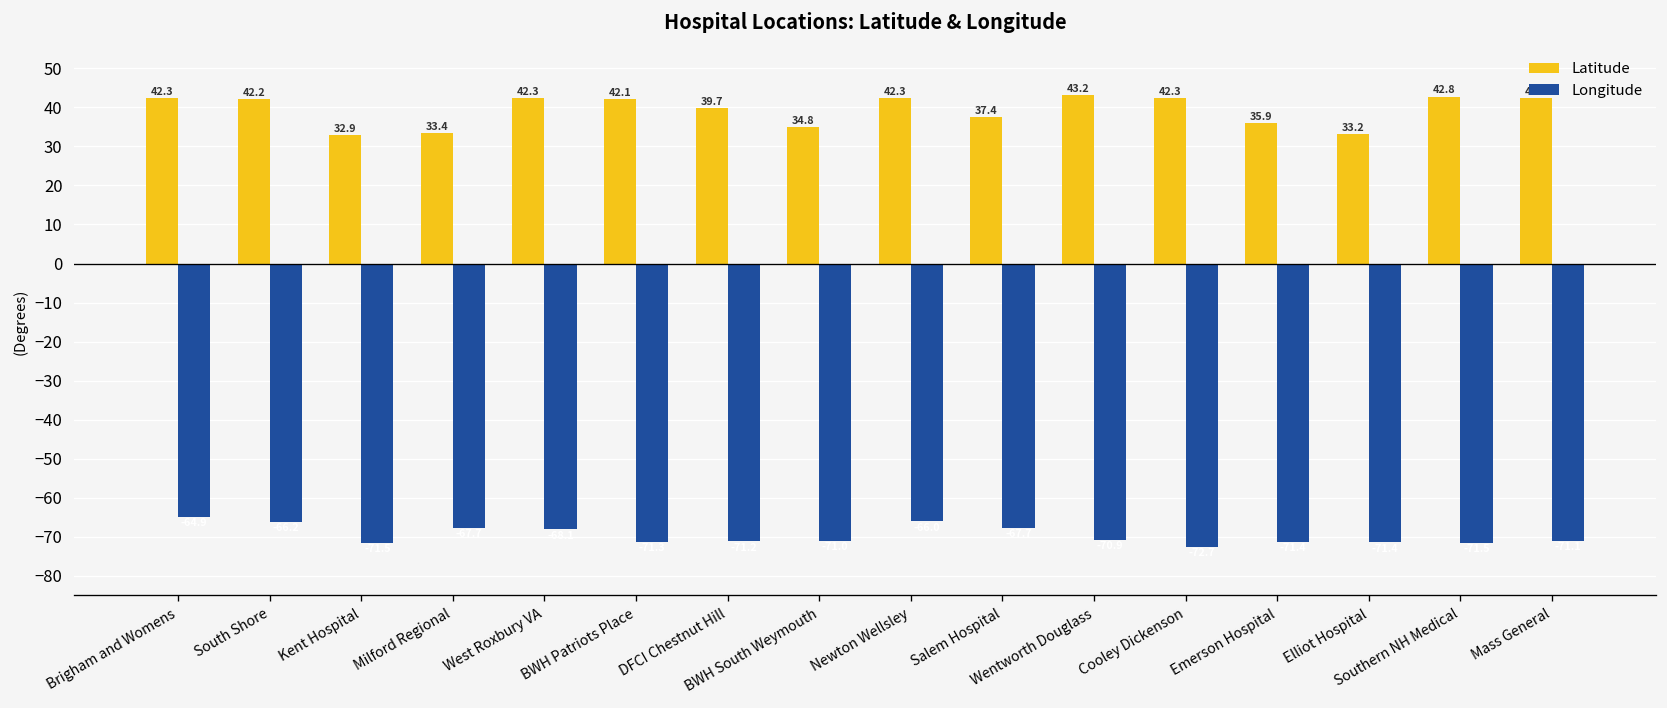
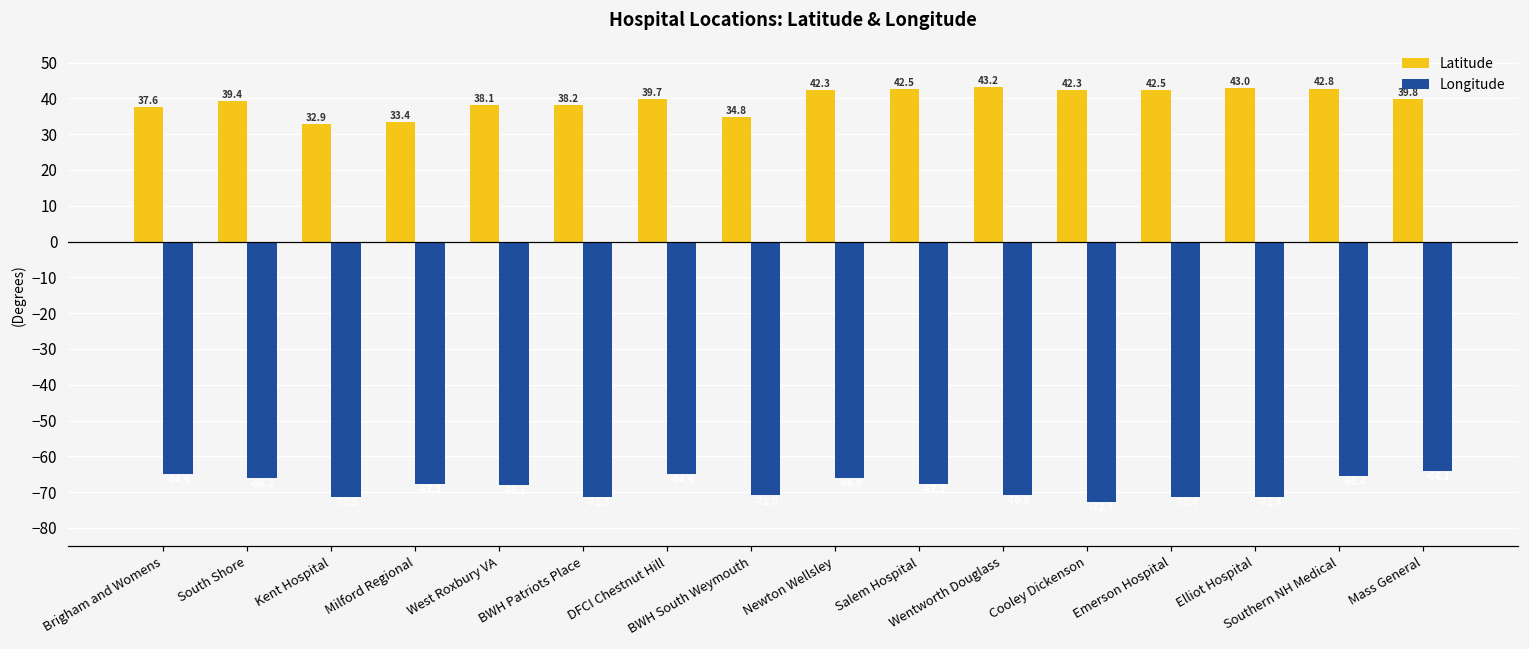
  {
    "Latitude": {
-     "Brigham and Womens": 42.3,
-     "South Shore": 42.2,
+     "Brigham and Womens": 37.6,
+     "South Shore": 39.4,
      "Kent Hospital": 32.9,
      "Milford Regional": 33.4,
-     "West Roxbury VA": 42.3,
-     "BWH Patriots Place": 42.1,
+     "West Roxbury VA": 38.1,
+     "BWH Patriots Place": 38.2,
      "DFCI Chestnut Hill": 39.7,
      "BWH South Weymouth": 34.8,
      "Newton Wellsley": 42.3,
-     "Salem Hospital": 37.4,
+     "Salem Hospital": 42.5,
      "Wentworth Douglass": 43.2,
      "Cooley Dickenson": 42.3,
-     "Emerson Hospital": 35.9,
-     "Elliot Hospital": 33.2,
+     "Emerson Hospital": 42.5,
+     "Elliot Hospital": 43.0,
      "Southern NH Medical": 42.8,
-     "Mass General": 42.4
+     "Mass General": 39.8
    },
    "Longitude": {
      "Brigham and Womens": -65,
      "South Shore": -66,
      "Kent Hospital": -71,
      "Milford Regional": -68,
      "West Roxbury VA": -68,
      "BWH Patriots Place": -71,
-     "DFCI Chestnut Hill": -71,
+     "DFCI Chestnut Hill": -65,
      "BWH South Weymouth": -71,
      "Newton Wellsley": -66,
      "Salem Hospital": -68,
      "Wentworth Douglass": -71,
      "Cooley Dickenson": -73,
      "Emerson Hospital": -71,
      "Elliot Hospital": -71,
-     "Southern NH Medical": -71,
-     "Mass General": -71
+     "Southern NH Medical": -65,
+     "Mass General": -64
    }
  }
